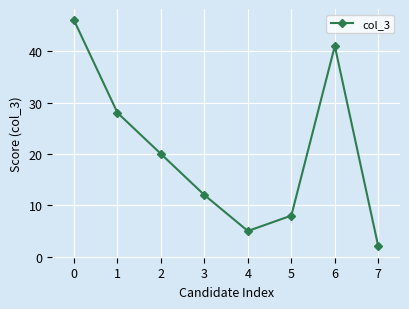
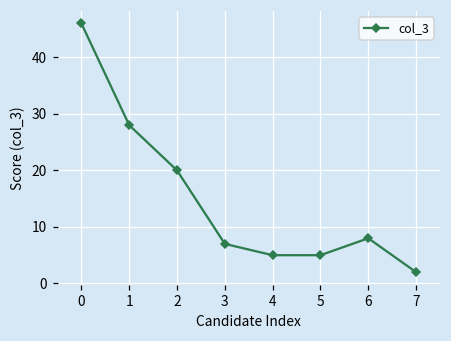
  {
    "0": 46,
    "1": 28,
    "2": 20,
-   "3": 12,
+   "3": 7,
    "4": 5,
-   "5": 8,
-   "6": 41,
+   "5": 5,
+   "6": 8,
    "7": 2
  }
